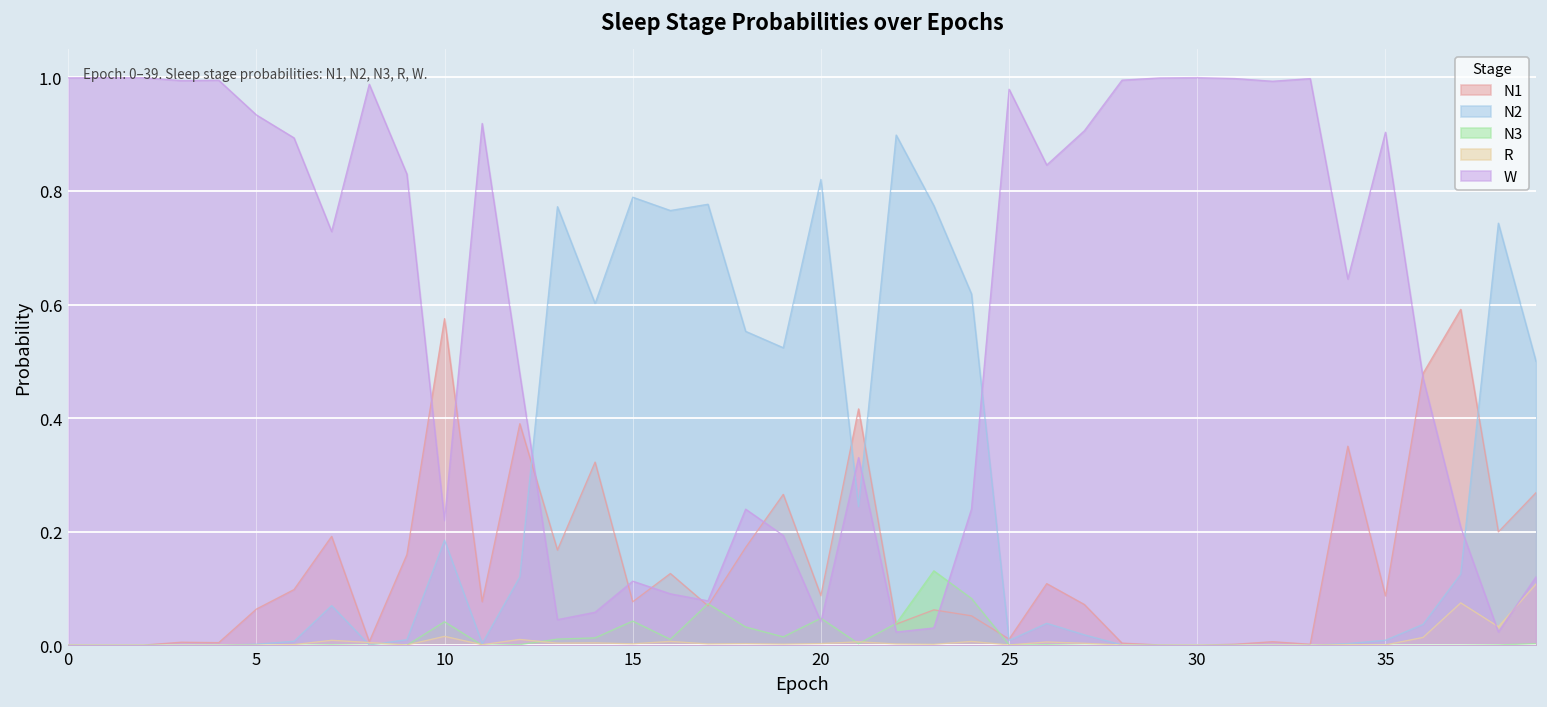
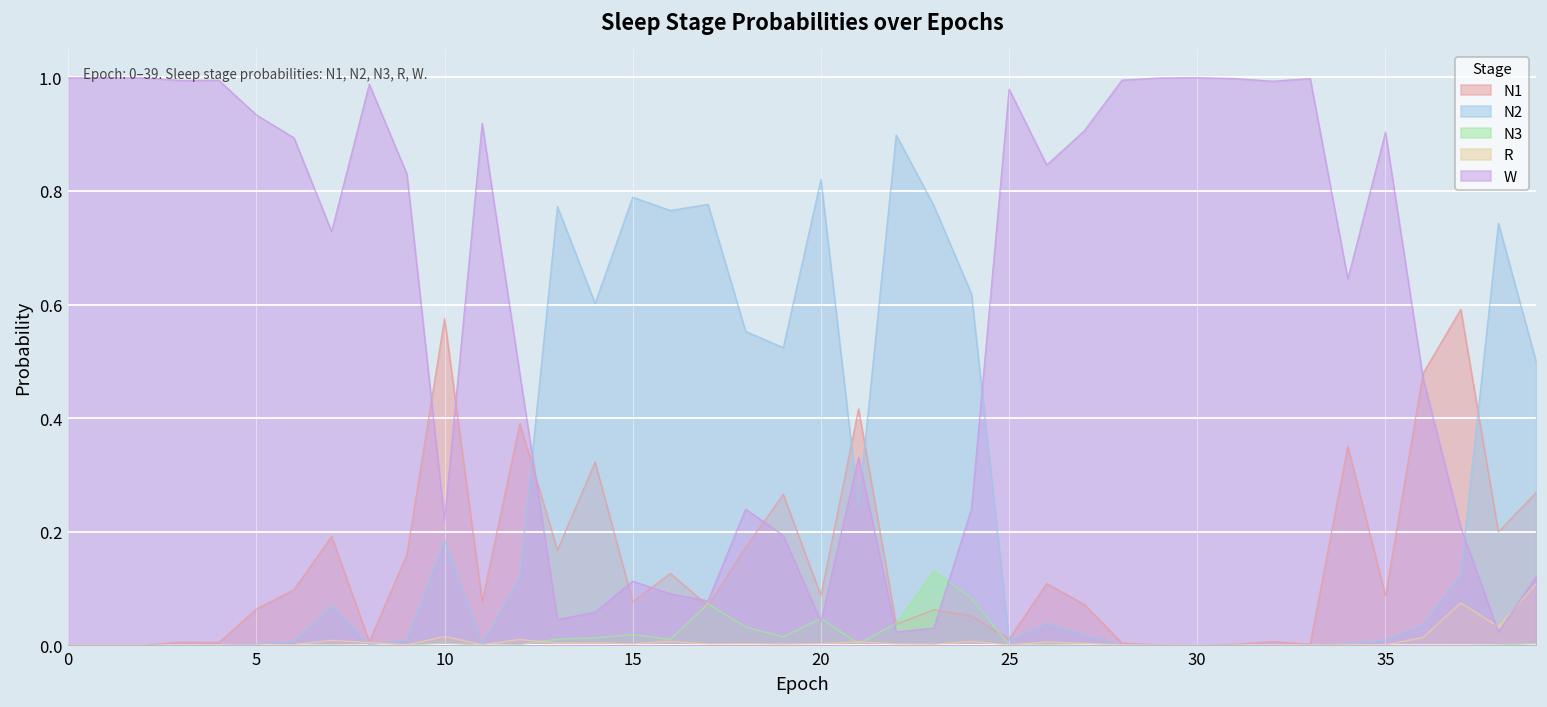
  {
    "N3": {
-     "10": 0.04,
-     "15": 0.04,
+     "10": 0.00,
+     "15": 0.02,
      "20": 0.05
    }
  }
